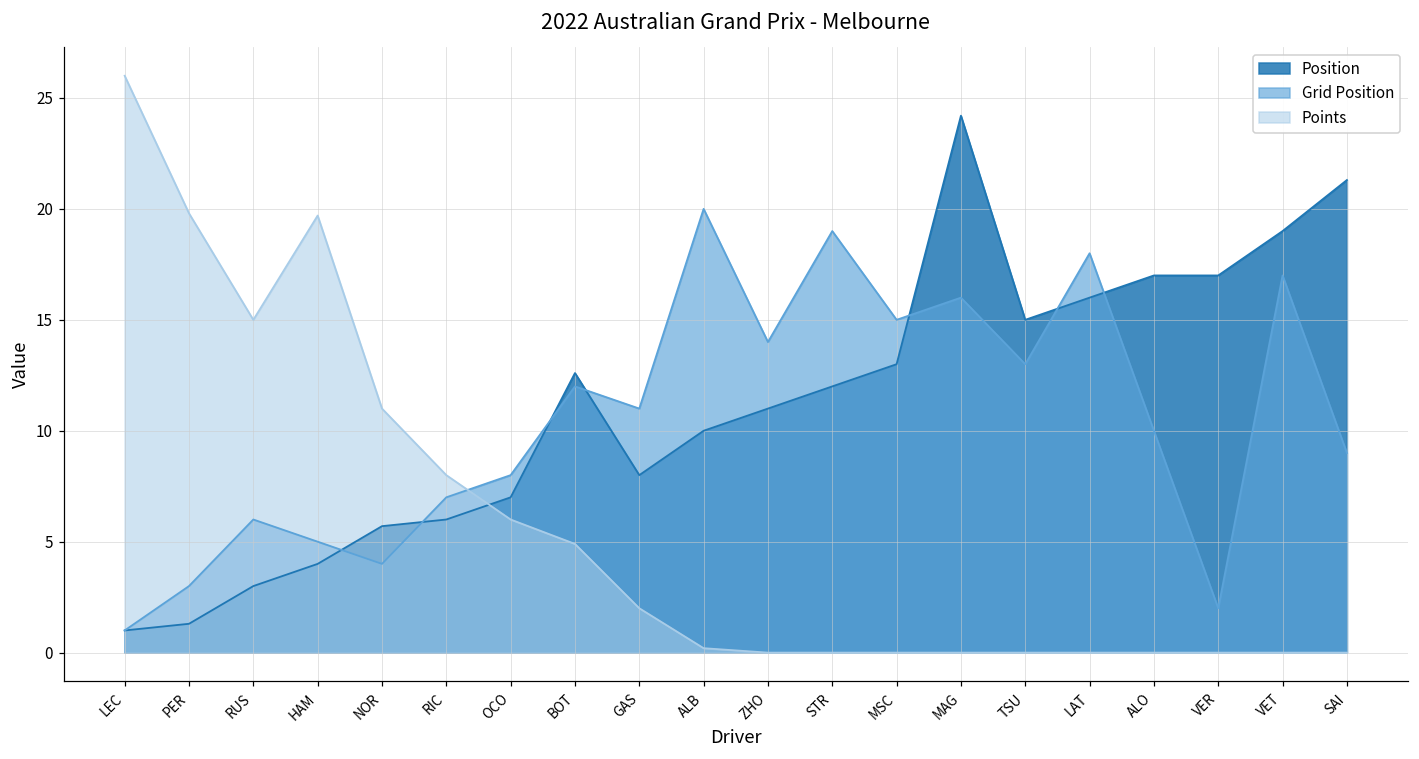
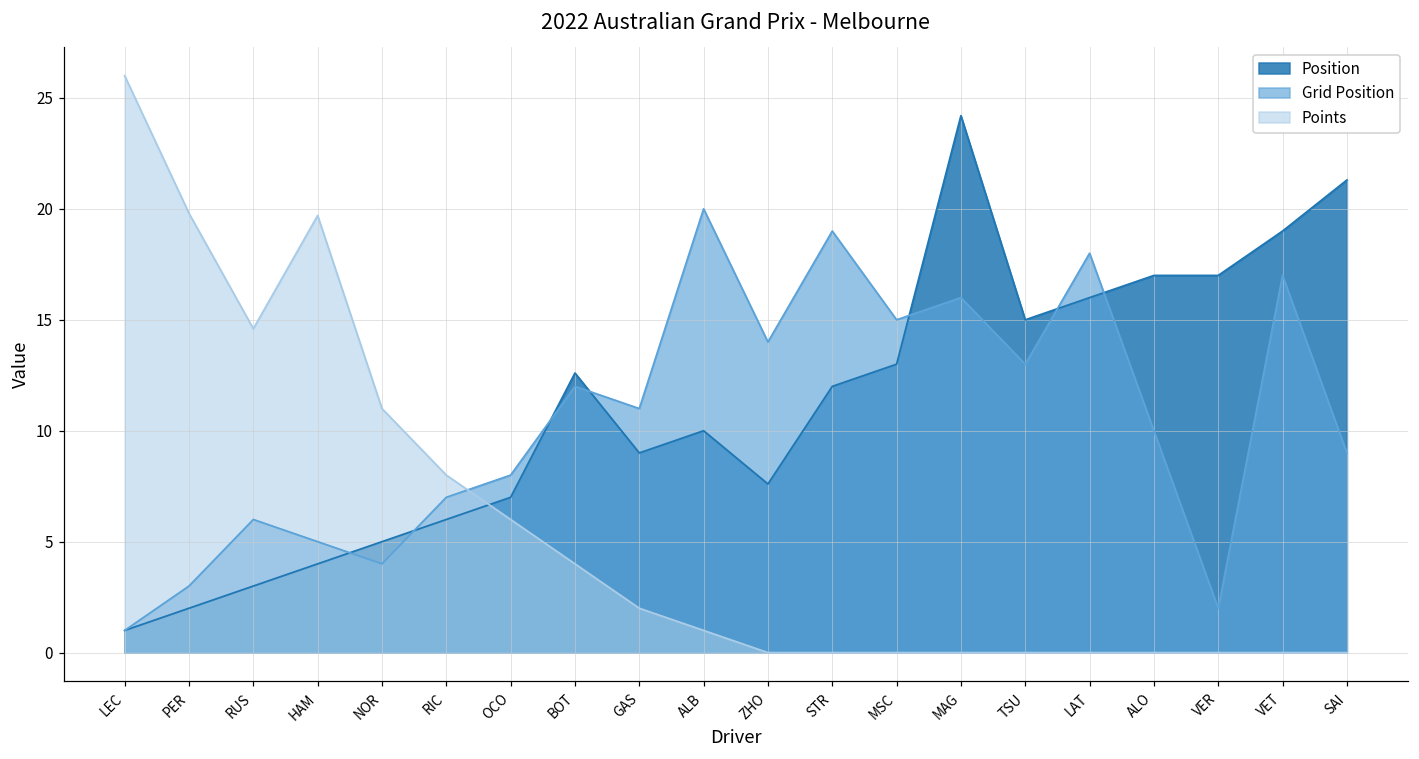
  {
    "Position": {
-     "PER": 1.3,
+     "PER": 2.0,
      "RUS": 3.0,
      "HAM": 4.0,
-     "NOR": 5.7,
+     "NOR": 5.0,
      "RIC": 6.0,
      "OCO": 7.0,
      "BOT": 12.6,
-     "GAS": 8,
+     "GAS": 9,
      "ALB": 10.0,
-     "ZHO": 11.0,
+     "ZHO": 7.6,
      "STR": 12.0,
      "MSC": 13.0,
      "MAG": 24.2,
      "TSU": 15.0,
      "LAT": 16.0,
      "ALO": 17.0,
      "VER": 17.0,
      "VET": 19.0,
      "SAI": 21.3
    },
    "Grid Position": {
      "PER": 3.0,
      "RUS": 6.0,
      "HAM": 5.0,
      "NOR": 4.0,
      "RIC": 7.0,
      "OCO": 8.0,
      "BOT": 12.0,
      "GAS": 11.0,
      "ALB": 20.0,
      "ZHO": 14.0,
      "STR": 19.0,
      "MSC": 15.0,
      "MAG": 16.0,
      "TSU": 13.0,
      "LAT": 18.0,
      "ALO": 10.0,
      "VER": 2.0,
      "VET": 17.0,
      "SAI": 9.0
    },
    "Points": {
      "LEC": 26.0,
      "PER": 19.8,
-     "RUS": 15.0,
+     "RUS": 14.6,
      "HAM": 19.7,
      "NOR": 11.0,
      "RIC": 8.0,
      "OCO": 6.0,
-     "BOT": 4.9,
+     "BOT": 4.0,
      "GAS": 2.0,
-     "ALB": 0.2,
+     "ALB": 1.0,
      "ZHO": 0.0,
      "STR": 0.0,
      "MSC": 0.0,
      "MAG": 0.0,
      "TSU": 0.0,
      "LAT": 0.0,
      "ALO": 0.0,
      "VER": 0.0,
      "VET": 0.0,
      "SAI": 0.0
    }
  }
